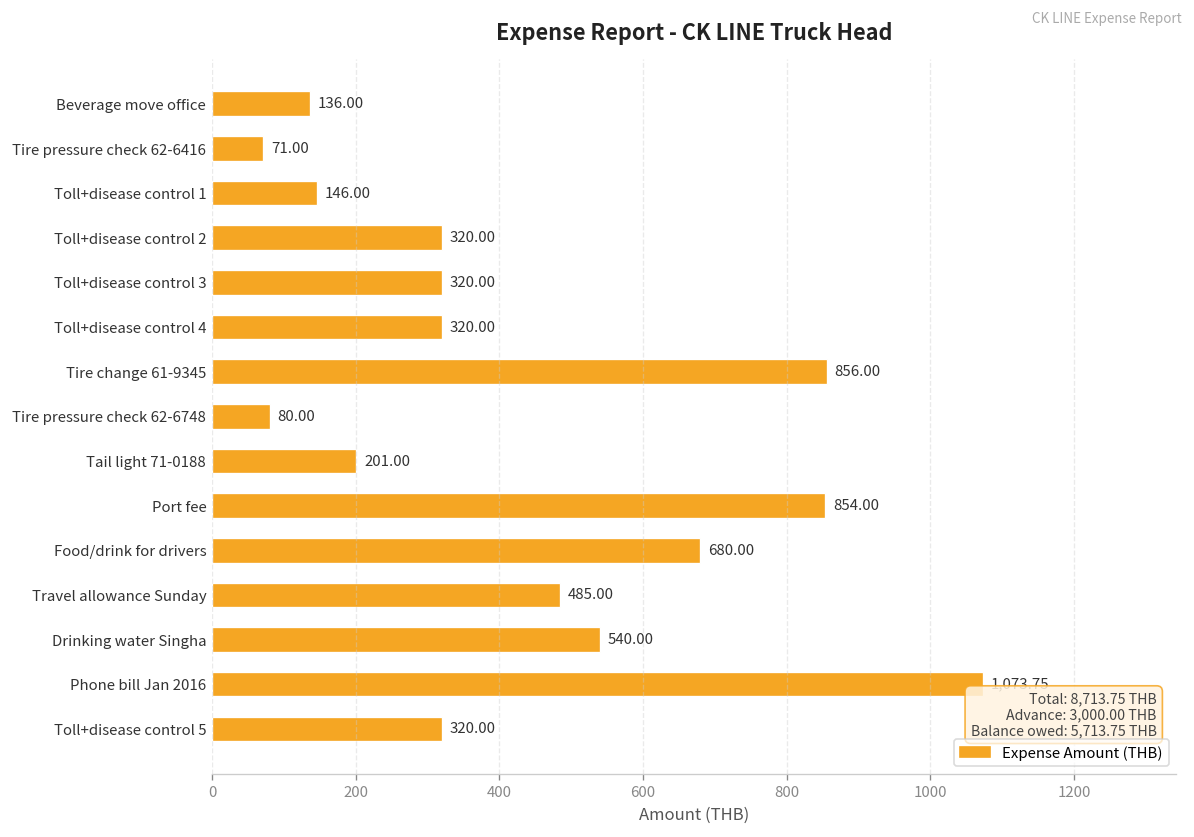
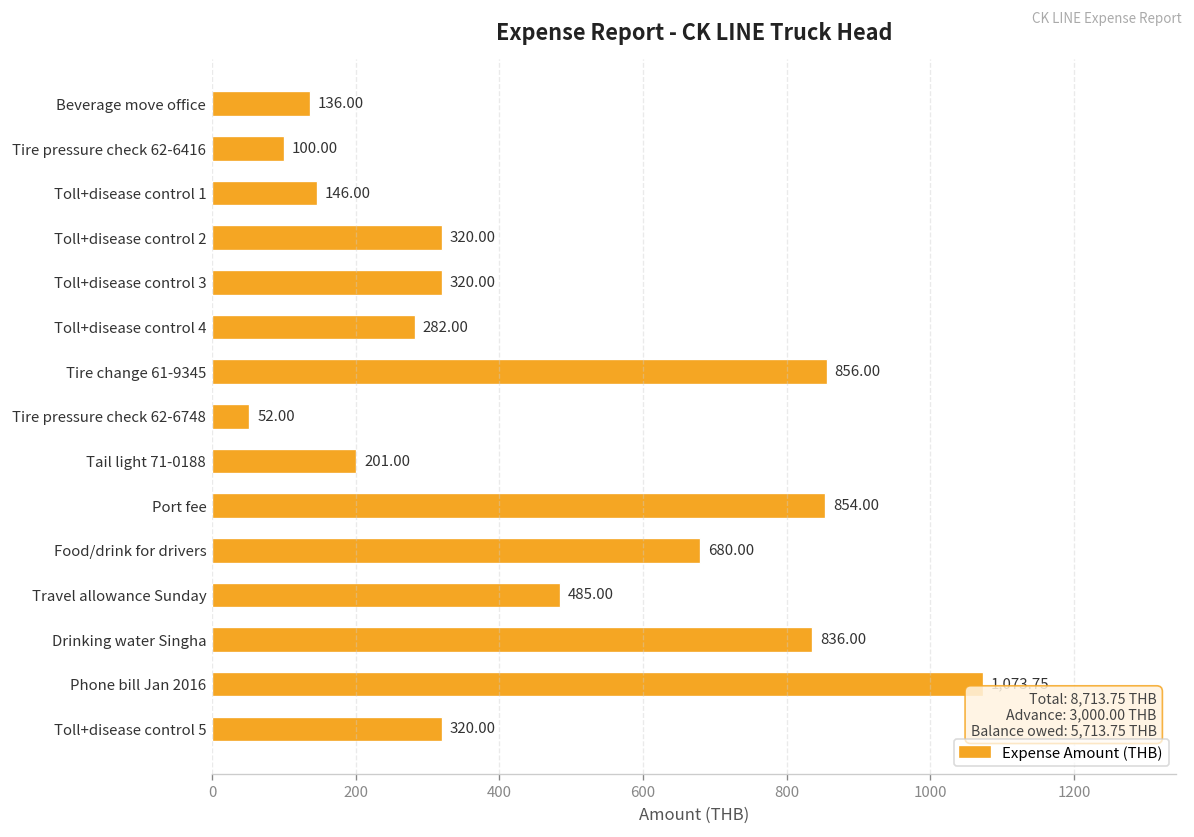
  {
    "Beverage move office": 136.00,
-   "Tire pressure check 62-6416": 71.00,
+   "Tire pressure check 62-6416": 100.00,
    "Toll+disease control 1": 146.00,
    "Toll+disease control 2": 320.00,
    "Toll+disease control 3": 320.00,
-   "Toll+disease control 4": 320.00,
+   "Toll+disease control 4": 282.00,
    "Tire change 61-9345": 856.00,
-   "Tire pressure check 62-6748": 80.00,
+   "Tire pressure check 62-6748": 52.00,
    "Tail light 71-0188": 201.00,
    "Port fee": 854.00,
    "Food/drink for drivers": 680.00,
    "Travel allowance Sunday": 485.00,
-   "Drinking water Singha": 540.00,
+   "Drinking water Singha": 836.00,
    "Toll+disease control 5": 320.00
  }
